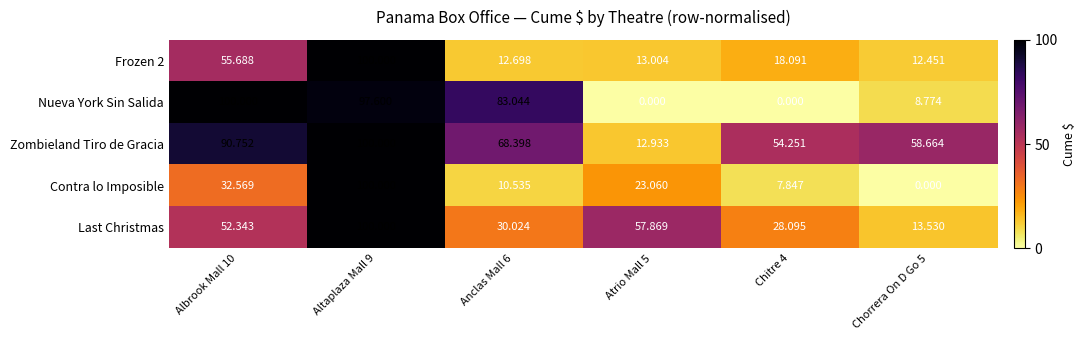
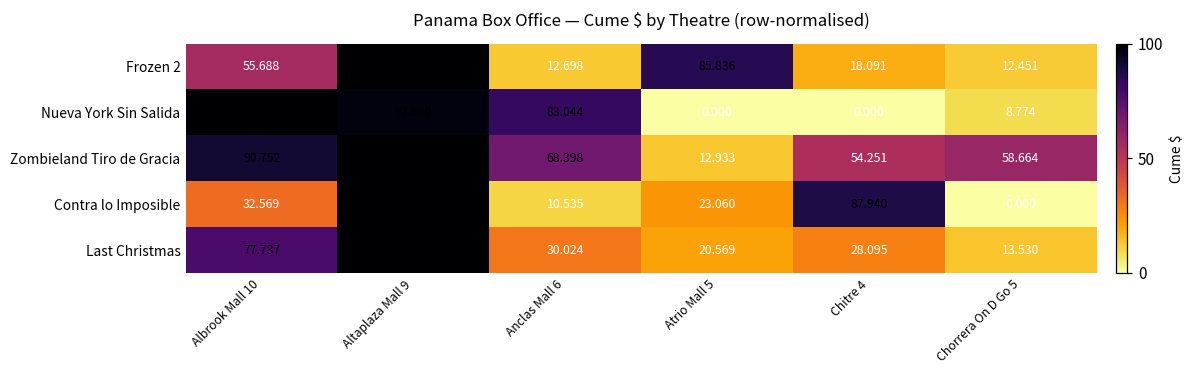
  {
    "Frozen 2": {
      "Albrook Mall 10": 55.688,
      "Anclas Mall 6": 12.698,
-     "Atrio Mall 5": 13.004,
+     "Atrio Mall 5": 85.836,
      "Chitre 4": 18.091,
      "Chorrera On D Go 5": 12.451
    },
    "Nueva York Sin Salida": {
      "Anclas Mall 6": 83.044,
      "Atrio Mall 5": 0.000,
      "Chitre 4": 0.000,
      "Chorrera On D Go 5": 8.774
    },
    "Zombieland Tiro de Gracia": {
      "Albrook Mall 10": 90.752,
      "Anclas Mall 6": 68.398,
      "Atrio Mall 5": 12.933,
      "Chitre 4": 54.251,
      "Chorrera On D Go 5": 58.664
    },
    "Contra lo Imposible": {
      "Albrook Mall 10": 32.569,
      "Anclas Mall 6": 10.535,
      "Atrio Mall 5": 23.060,
-     "Chitre 4": 7.847,
+     "Chitre 4": 87.940,
      "Chorrera On D Go 5": 0.000
    },
    "Last Christmas": {
-     "Albrook Mall 10": 52.343,
+     "Albrook Mall 10": 77.737,
      "Anclas Mall 6": 30.024,
-     "Atrio Mall 5": 57.869,
+     "Atrio Mall 5": 20.569,
      "Chitre 4": 28.095,
      "Chorrera On D Go 5": 13.530
    }
  }
